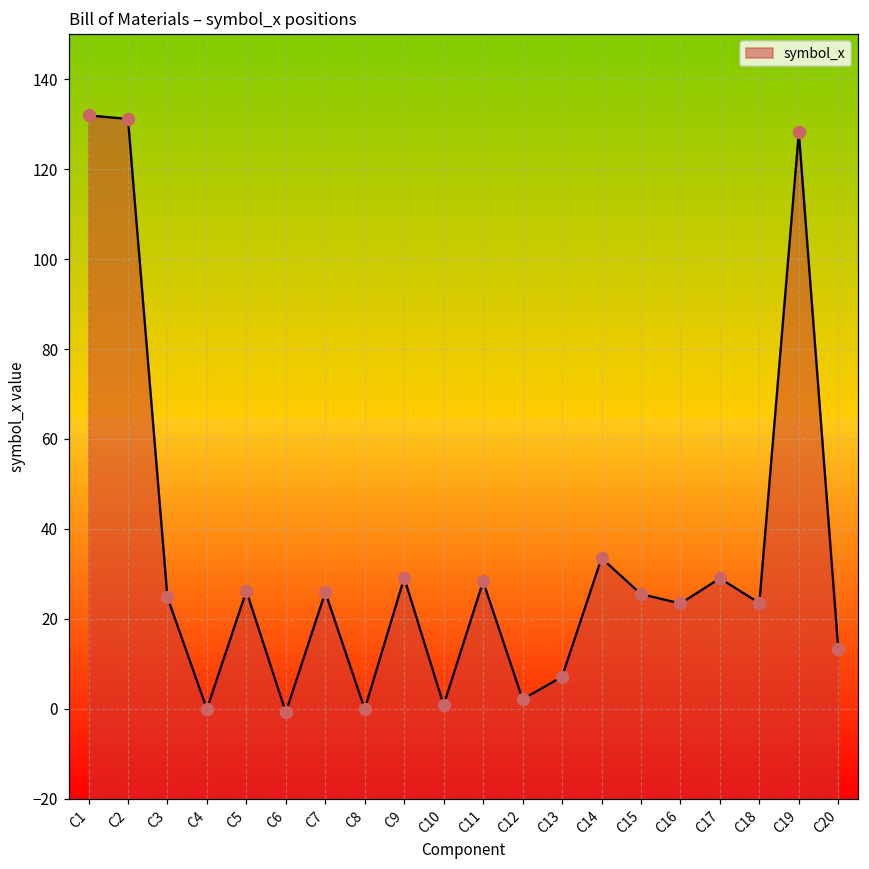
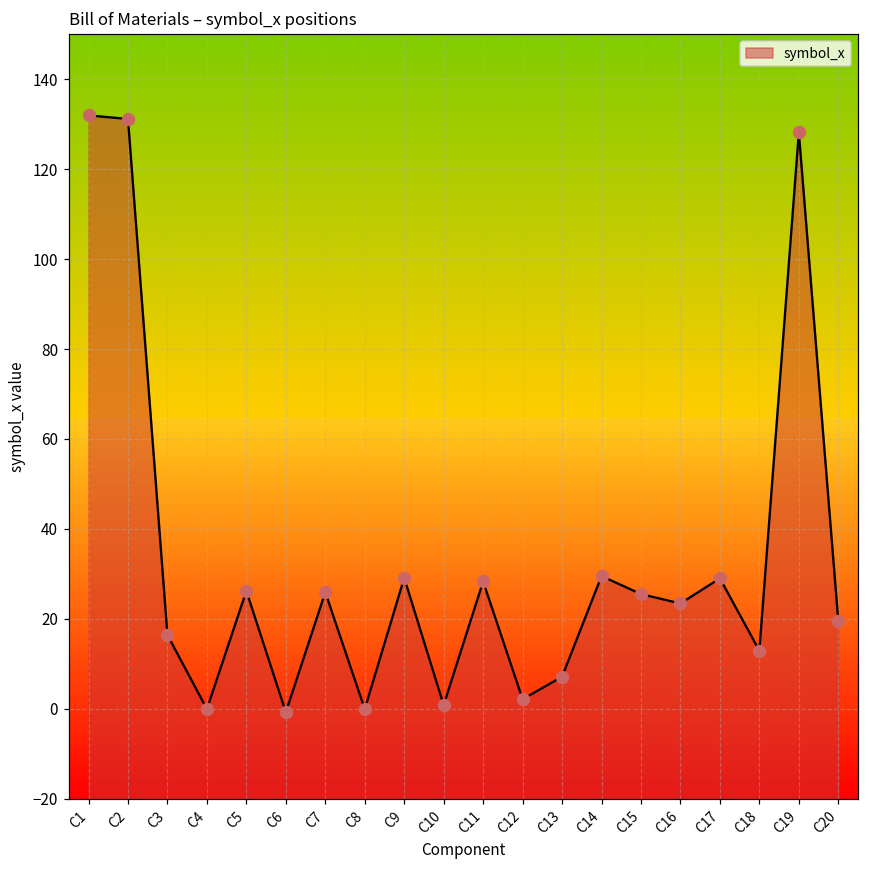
  {
    "C1": 132,
    "C2": 131,
-   "C3": 25,
+   "C3": 16,
    "C4": 0,
    "C5": 26,
    "C6": -1,
    "C7": 26,
    "C8": 0,
    "C9": 29,
    "C10": 1,
    "C11": 28,
    "C12": 2,
    "C13": 7,
-   "C14": 34,
+   "C14": 30,
    "C15": 26,
    "C16": 23,
    "C17": 29,
-   "C18": 24,
+   "C18": 13,
    "C19": 128,
-   "C20": 13
+   "C20": 20
  }
